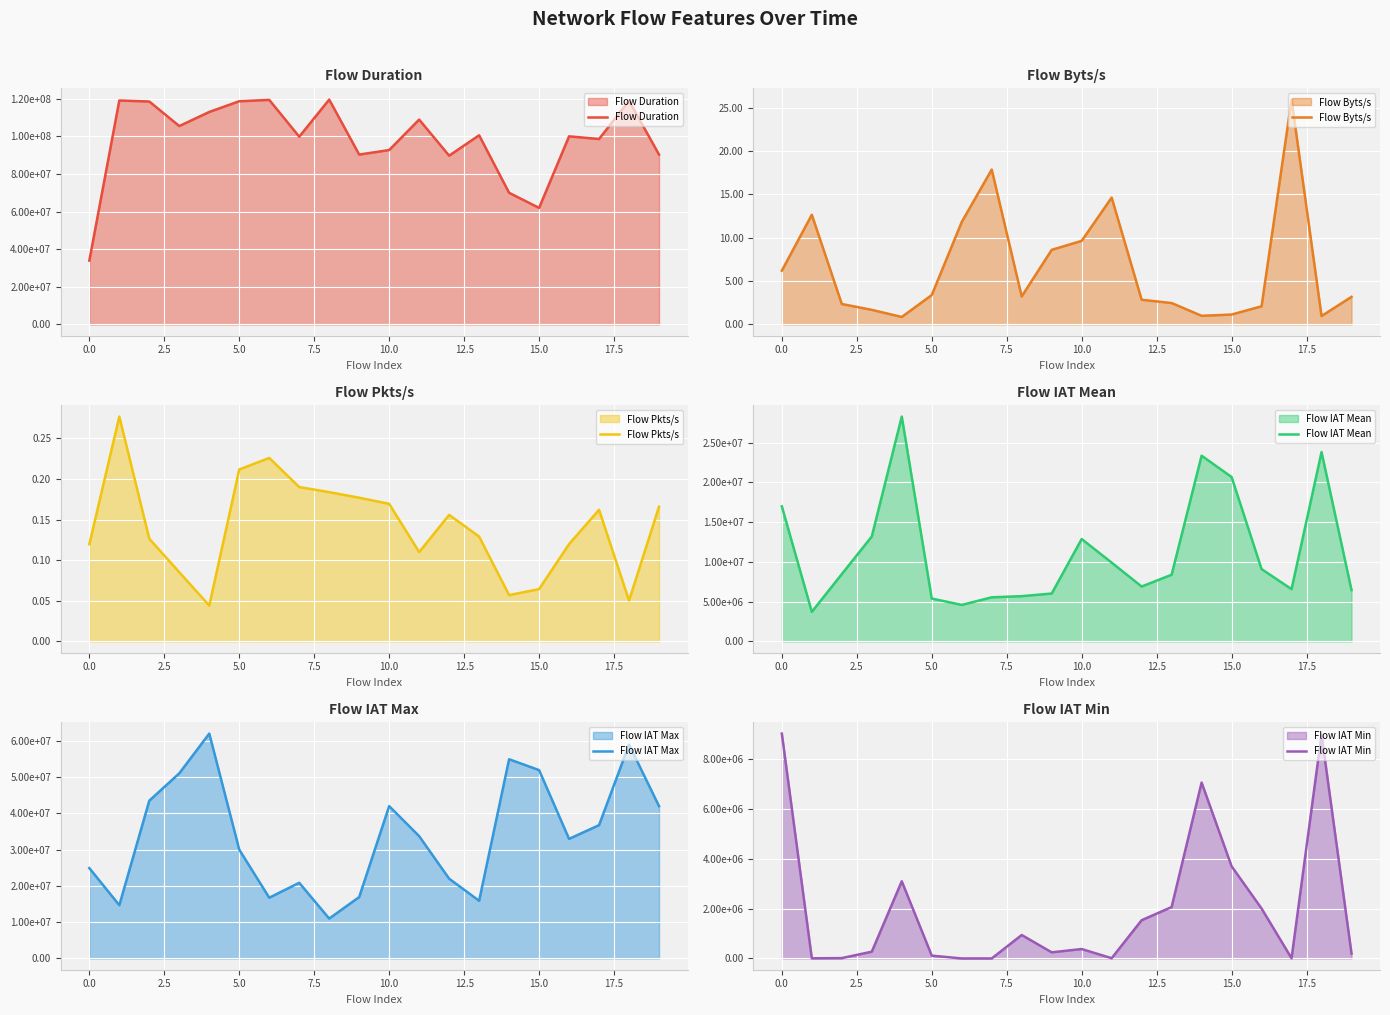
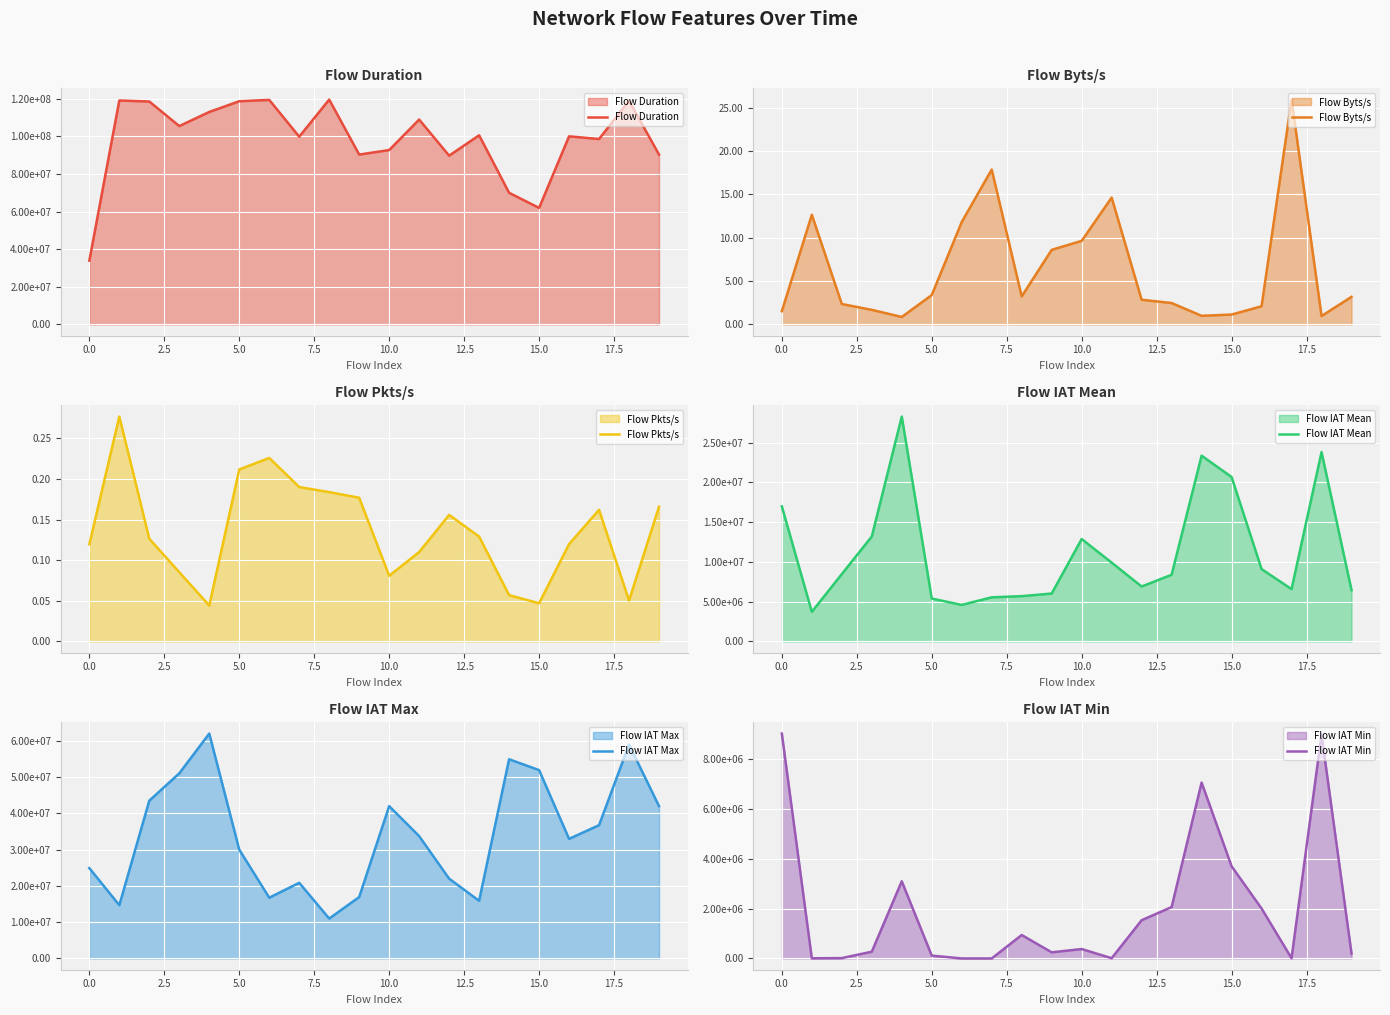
  {
    "Flow Duration": {
      "0.0": 34000000,
      "5.0": 119000000,
      "10.0": 93000000,
      "15.0": 62000000
    },
    "Flow Byts/s": {
-     "0.0": 6,
+     "0.0": 2,
      "5.0": 3,
      "10.0": 10,
      "15.0": 1
    },
    "Flow Pkts/s": {
      "0.0": 0.12,
      "5.0": 0.21,
-     "10.0": 0.17,
-     "15.0": 0.06
+     "10.0": 0.08,
+     "15.0": 0.05
    },
    "Flow IAT Mean": {
      "0.0": 17000000,
      "5.0": 5000000,
      "10.0": 13000000,
      "15.0": 21000000
    },
    "Flow IAT Max": {
      "0.0": 25000000,
      "5.0": 30000000,
      "10.0": 42000000,
      "15.0": 52000000
    },
    "Flow IAT Min": {
      "0.0": 9000000,
      "5.0": 100000,
      "10.0": 400000,
      "15.0": 3700000
    }
  }
